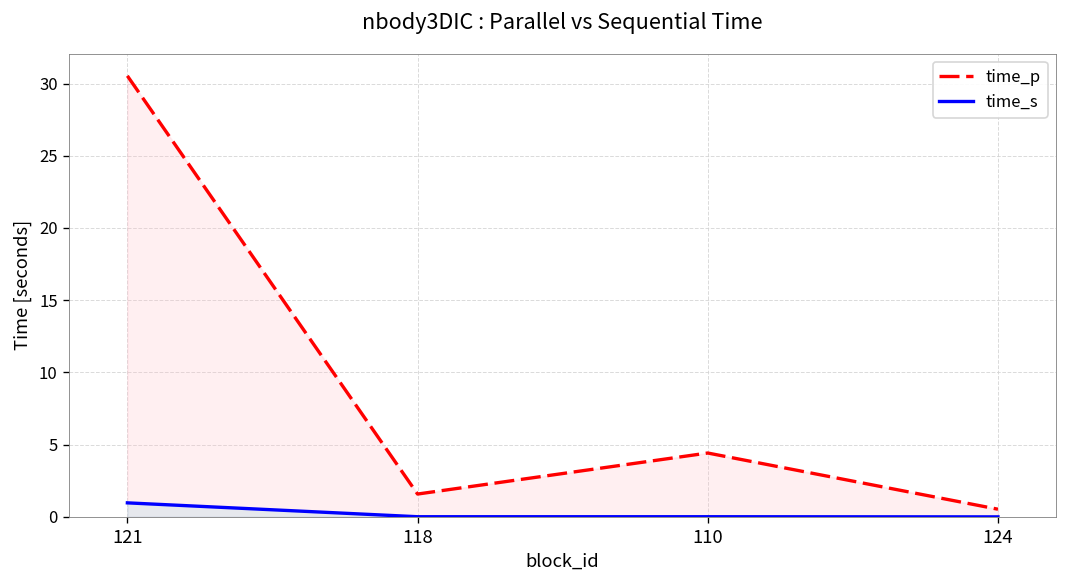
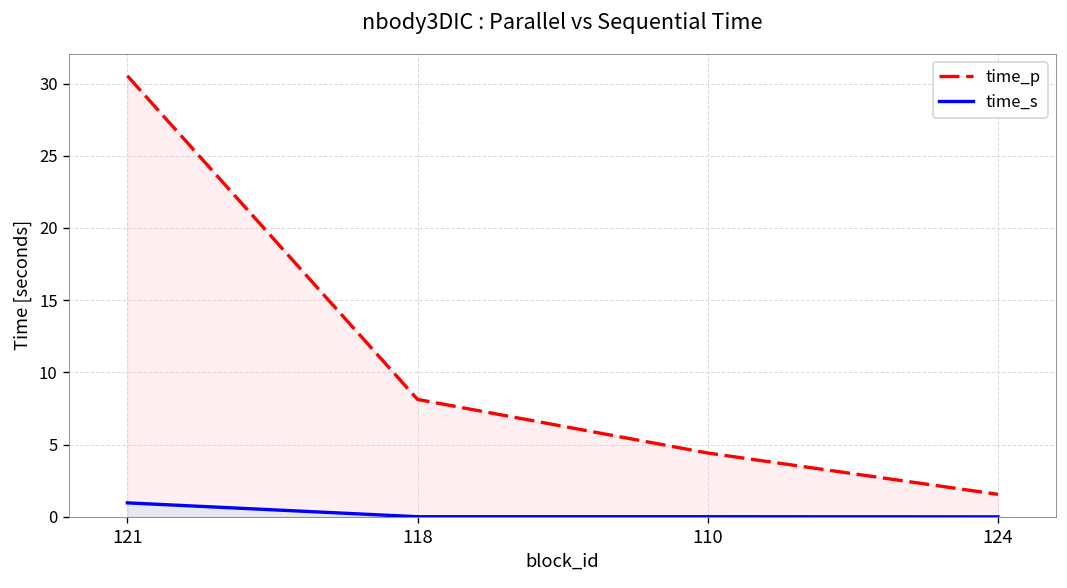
  {
    "time_p": {
      "121": 30.5,
-     "118": 1.6,
+     "118": 8.1,
      "110": 4.4,
-     "124": 0.5
+     "124": 1.6
    },
    "time_s": {
      "121": 1.0,
      "118": 0.0,
      "110": 0.0,
      "124": 0.0
    }
  }
